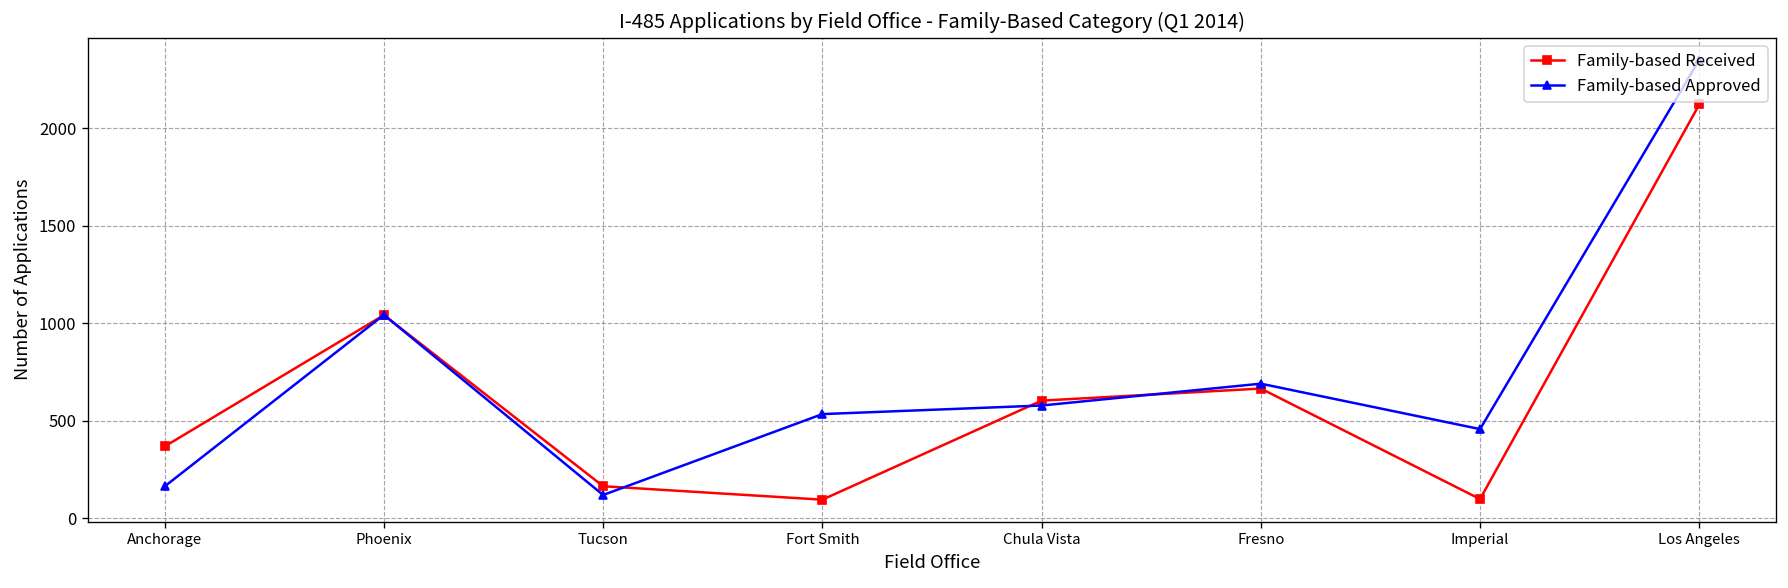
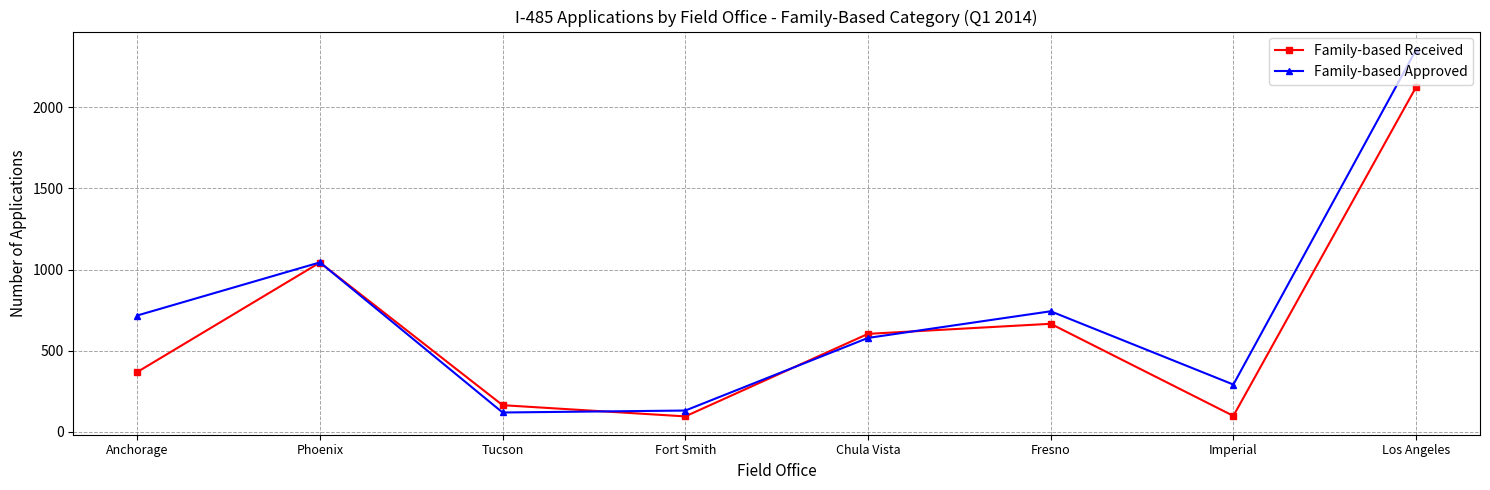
  {
    "Family-based Received": {
      "Anchorage": 370,
      "Tucson": 170,
      "Fort Smith": 100,
      "Chula Vista": 600,
      "Fresno": 670,
      "Imperial": 100,
      "Los Angeles": 2120
    },
    "Family-based Approved": {
-     "Anchorage": 160,
+     "Anchorage": 720,
      "Tucson": 120,
-     "Fort Smith": 540,
+     "Fort Smith": 130,
      "Chula Vista": 580,
-     "Fresno": 690,
-     "Imperial": 460
+     "Fresno": 740,
+     "Imperial": 290
    }
  }
